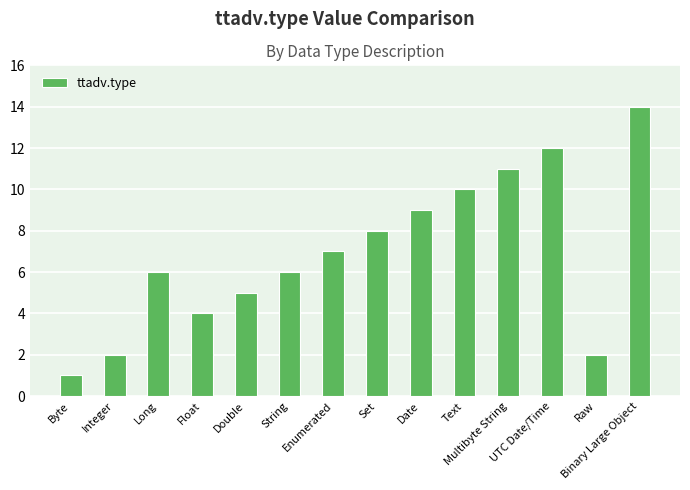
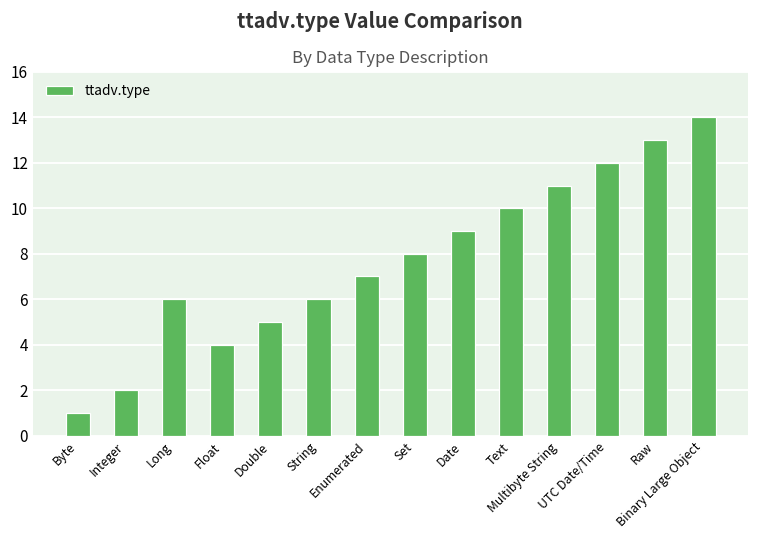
  {
    "Byte": 1,
    "Integer": 2,
    "Long": 6,
    "Float": 4,
    "Double": 5,
    "String": 6,
    "Enumerated": 7,
    "Set": 8,
    "Date": 9,
    "Text": 10,
    "Multibyte String": 11,
    "UTC Date/Time": 12,
-   "Raw": 2,
+   "Raw": 13,
    "Binary Large Object": 14
  }
